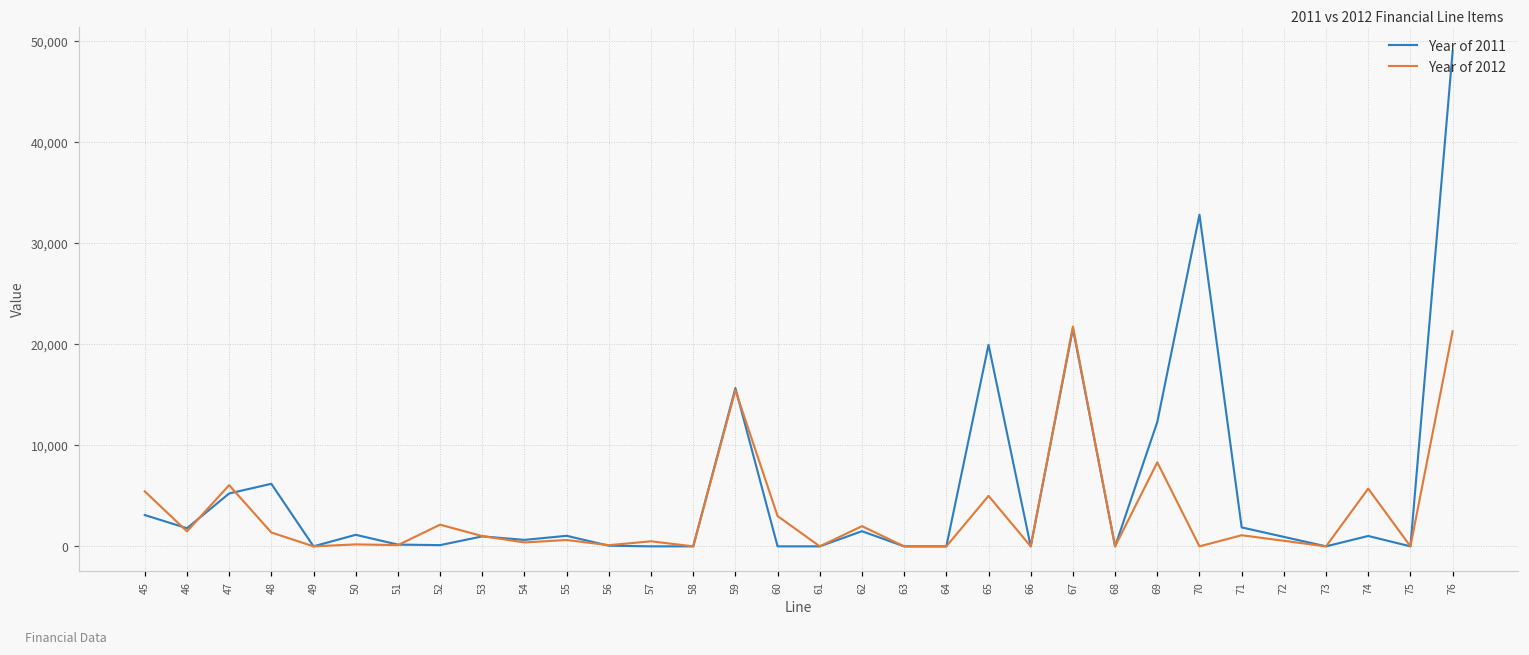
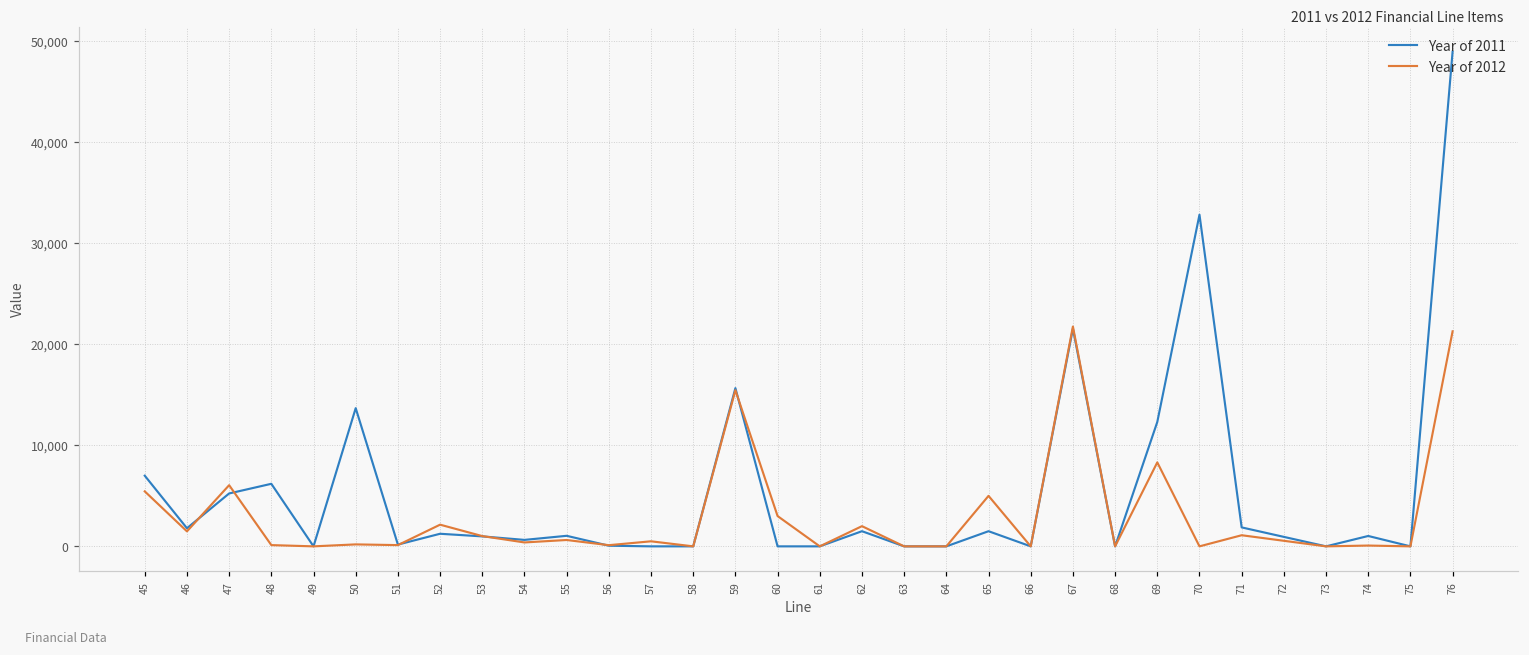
  {
    "Year of 2011": {
-     "45": "3,000",
+     "45": "7,000",
      "46": "2,000",
      "47": "5,000",
      "48": "6,000",
-     "50": "1,000",
-     "52": "0",
+     "50": "14,000",
+     "52": "1,000",
      "55": "1,000",
      "57": "0",
      "60": "0",
      "62": "2,000",
-     "65": "20,000",
+     "65": "2,000",
      "69": "12,000",
      "70": "33,000",
      "71": "2,000",
      "72": "1,000",
      "74": "1,000",
      "76": "49,000"
    },
    "Year of 2012": {
      "45": "5,000",
      "46": "1,000",
      "47": "6,000",
-     "48": "1,000",
+     "48": "0",
      "50": "0",
      "52": "2,000",
      "55": "1,000",
      "57": "1,000",
      "60": "3,000",
      "62": "2,000",
      "65": "5,000",
      "69": "8,000",
      "70": "0",
      "71": "1,000",
      "72": "1,000",
-     "74": "6,000",
+     "74": "0",
      "76": "21,000"
    }
  }
